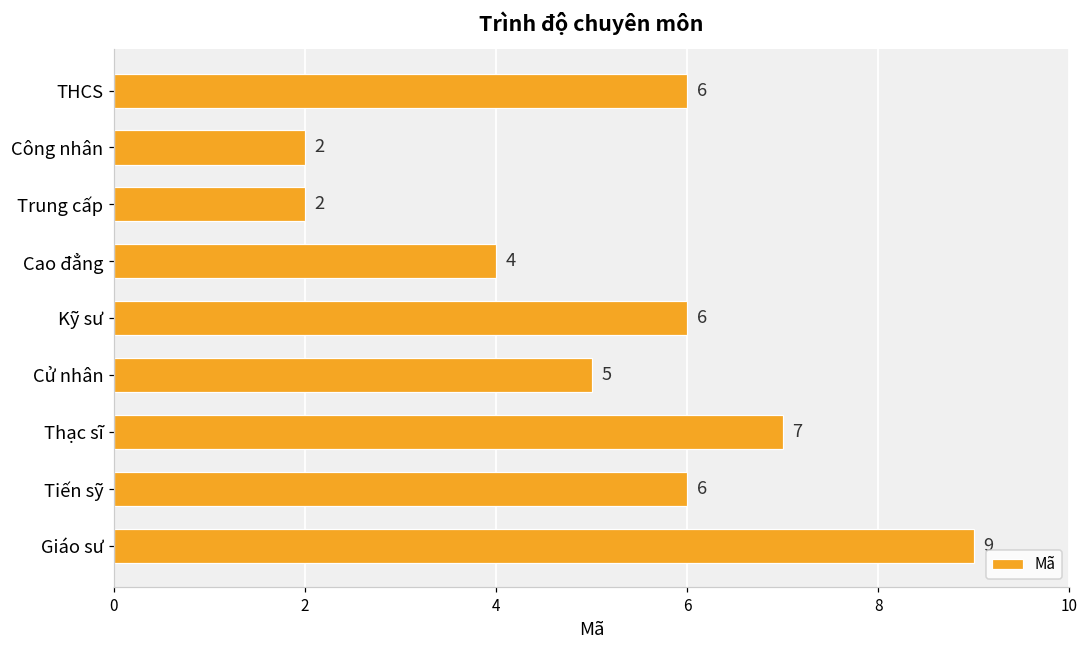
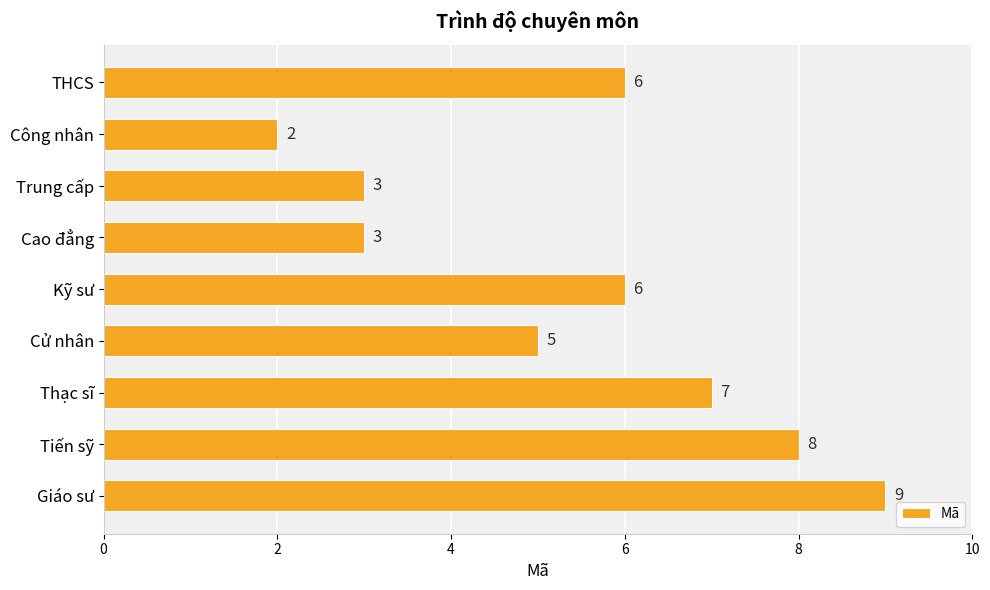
  {
    "THCS": 6,
    "Công nhân": 2,
-   "Trung cấp": 2,
-   "Cao đẳng": 4,
+   "Trung cấp": 3,
+   "Cao đẳng": 3,
    "Kỹ sư": 6,
    "Cử nhân": 5,
    "Thạc sĩ": 7,
-   "Tiến sỹ": 6
+   "Tiến sỹ": 8
  }
